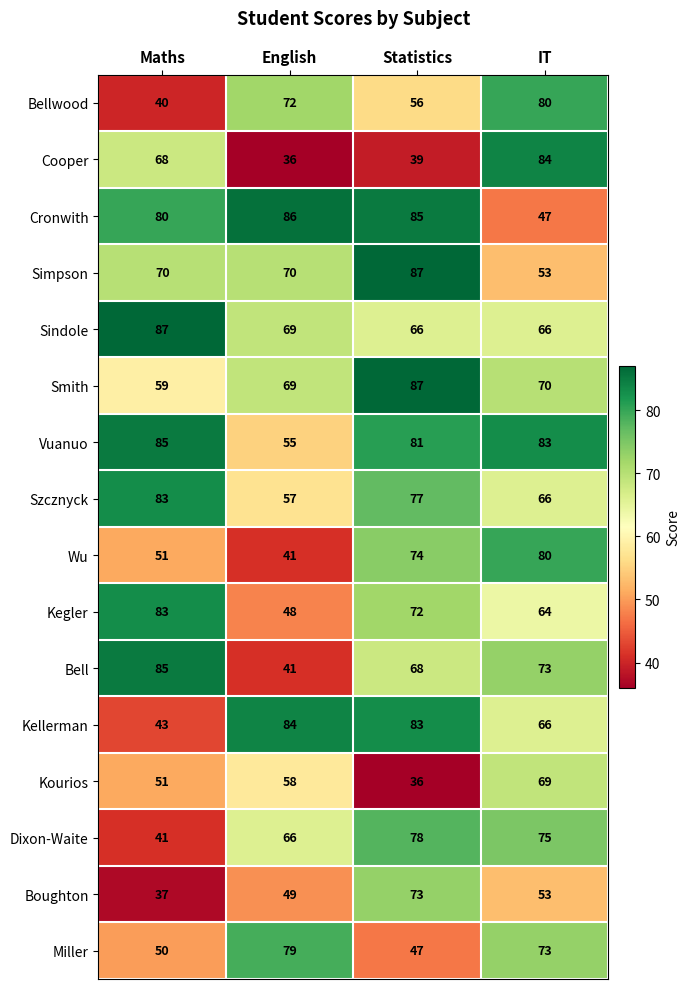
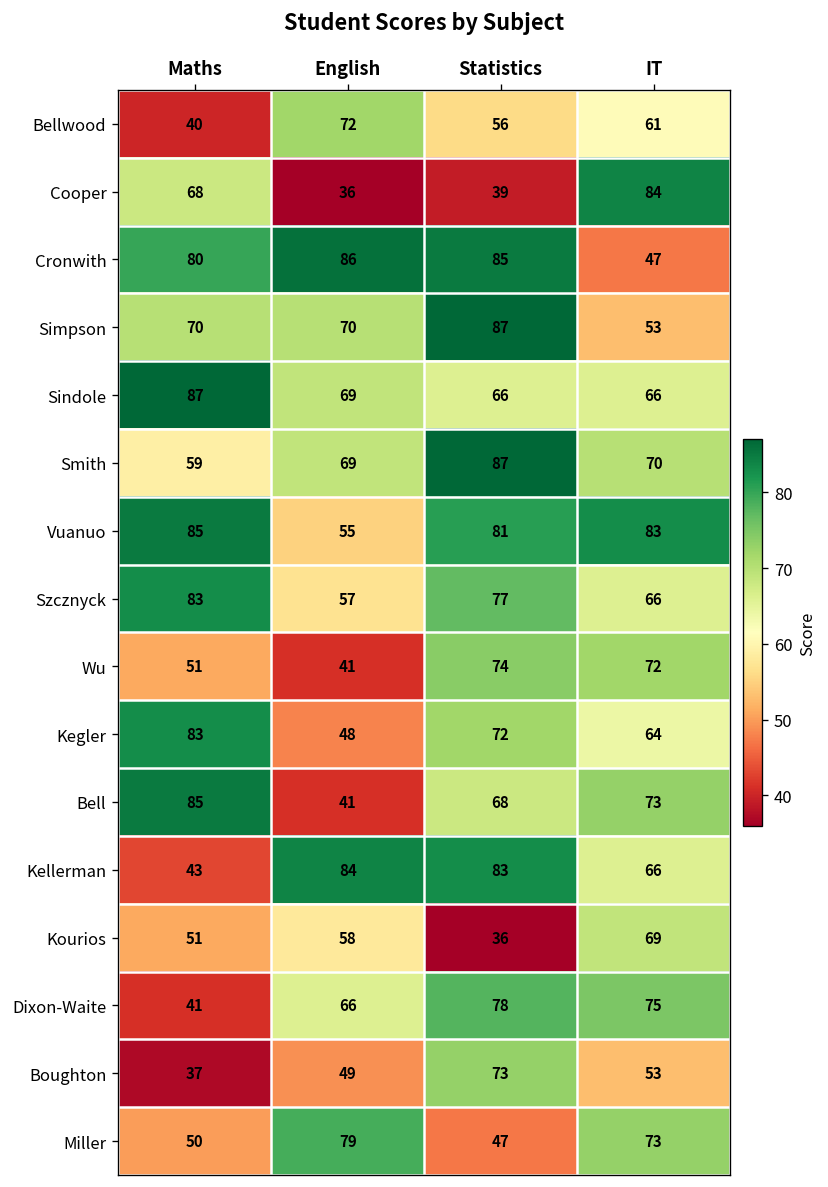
  {
    "Bellwood": {
      "Maths": 40,
      "English": 72,
      "Statistics": 56,
-     "IT": 80
+     "IT": 61
    },
    "Cooper": {
      "Maths": 68,
      "English": 36,
      "Statistics": 39,
      "IT": 84
    },
    "Cronwith": {
      "Maths": 80,
      "English": 86,
      "Statistics": 85,
      "IT": 47
    },
    "Simpson": {
      "Maths": 70,
      "English": 70,
      "Statistics": 87,
      "IT": 53
    },
    "Sindole": {
      "Maths": 87,
      "English": 69,
      "Statistics": 66,
      "IT": 66
    },
    "Smith": {
      "Maths": 59,
      "English": 69,
      "Statistics": 87,
      "IT": 70
    },
    "Vuanuo": {
      "Maths": 85,
      "English": 55,
      "Statistics": 81,
      "IT": 83
    },
    "Szcznyck": {
      "Maths": 83,
      "English": 57,
      "Statistics": 77,
      "IT": 66
    },
    "Wu": {
      "Maths": 51,
      "English": 41,
      "Statistics": 74,
-     "IT": 80
+     "IT": 72
    },
    "Kegler": {
      "Maths": 83,
      "English": 48,
      "Statistics": 72,
      "IT": 64
    },
    "Bell": {
      "Maths": 85,
      "English": 41,
      "Statistics": 68,
      "IT": 73
    },
    "Kellerman": {
      "Maths": 43,
      "English": 84,
      "Statistics": 83,
      "IT": 66
    },
    "Kourios": {
      "Maths": 51,
      "English": 58,
      "Statistics": 36,
      "IT": 69
    },
    "Dixon-Waite": {
      "Maths": 41,
      "English": 66,
      "Statistics": 78,
      "IT": 75
    },
    "Boughton": {
      "Maths": 37,
      "English": 49,
      "Statistics": 73,
      "IT": 53
    },
    "Miller": {
      "Maths": 50,
      "English": 79,
      "Statistics": 47,
      "IT": 73
    }
  }
